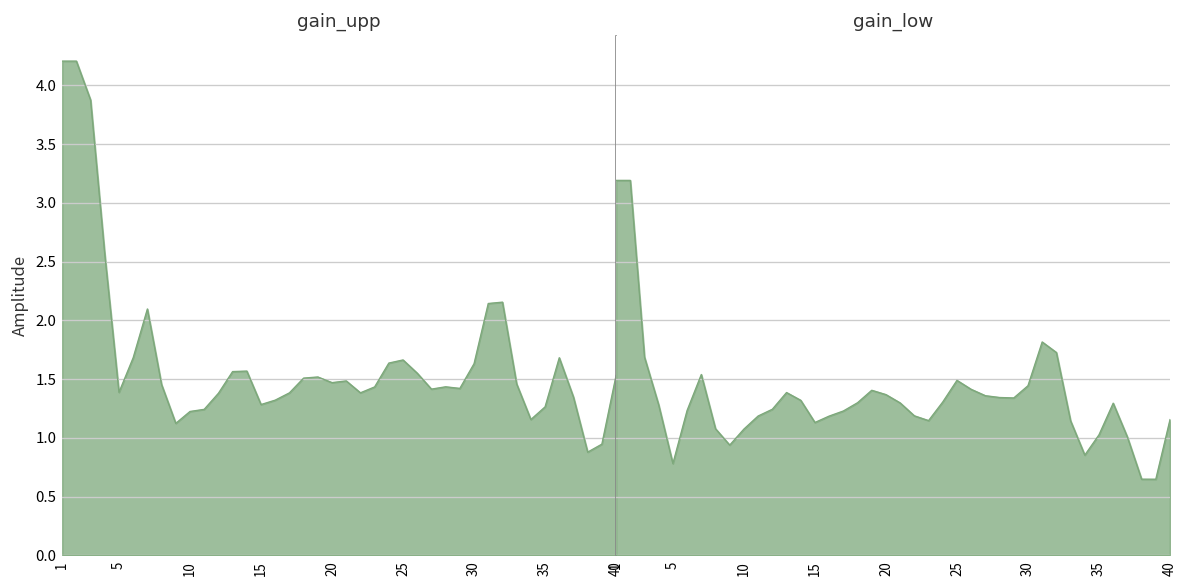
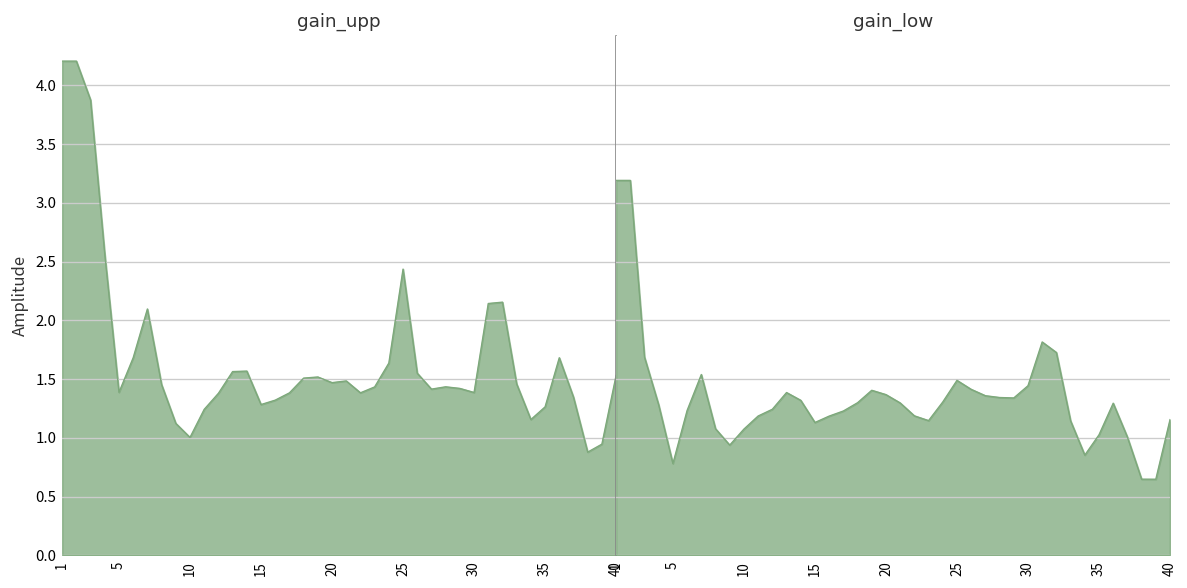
  {
    "gain_upp": {
      "1": 4.2,
      "5": 1.4,
-     "10": 1.2,
+     "10": 1.0,
      "15": 1.3,
      "20": 1.5,
-     "25": 1.7,
-     "30": 1.6,
+     "25": 2.4,
+     "30": 1.4,
      "35": 1.3,
      "40": 1.5
    }
  }
